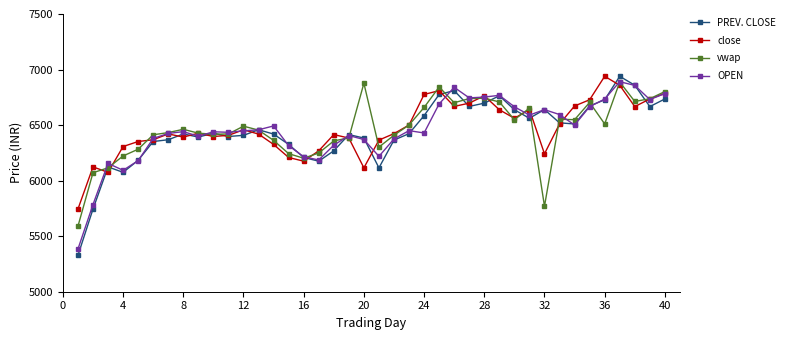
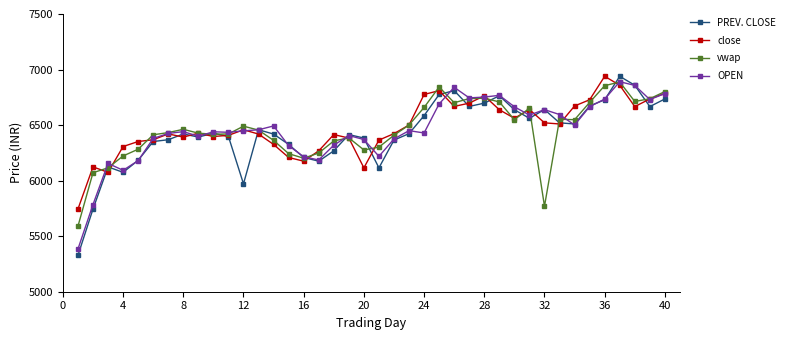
  {
    "PREV. CLOSE": {
-     "12": 6410,
+     "12": 5970,
      "24": 6590,
      "28": 6700,
      "40": 6740
    },
    "close": {
      "4": 6310,
      "8": 6390,
      "16": 6180,
      "20": 6120,
      "24": 6780,
-     "32": 6240,
+     "32": 6520,
      "36": 6940
    },
    "vwap": {
      "4": 6220,
      "12": 6490,
-     "20": 6880,
+     "20": 6280,
      "24": 6660,
      "32": 5770,
-     "36": 6510
+     "36": 6850
    },
    "OPEN": {
      "24": 6430
    }
  }
